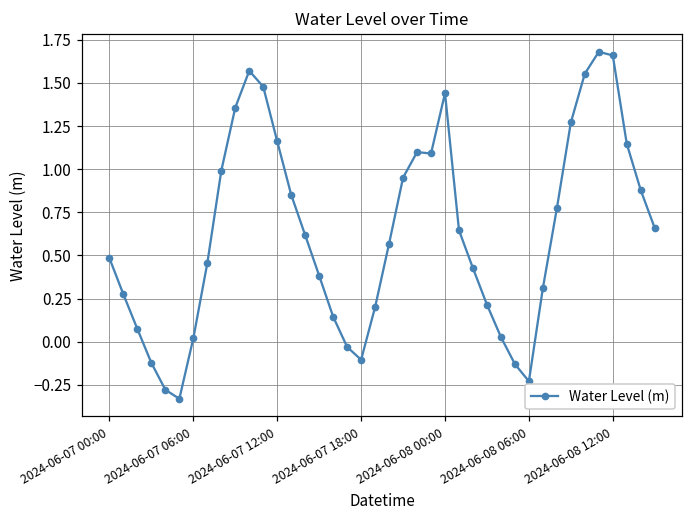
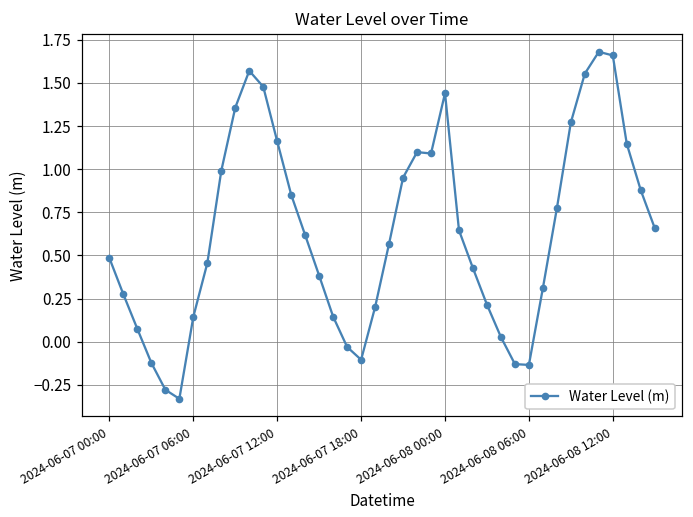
  {
    "2024-06-07 00:00": 0.48,
-   "2024-06-07 06:00": 0.02,
+   "2024-06-07 06:00": 0.14,
    "2024-06-07 12:00": 1.16,
    "2024-06-07 18:00": -0.10,
    "2024-06-08 00:00": 1.44,
-   "2024-06-08 06:00": -0.23,
+   "2024-06-08 06:00": -0.13,
    "2024-06-08 12:00": 1.66
  }
